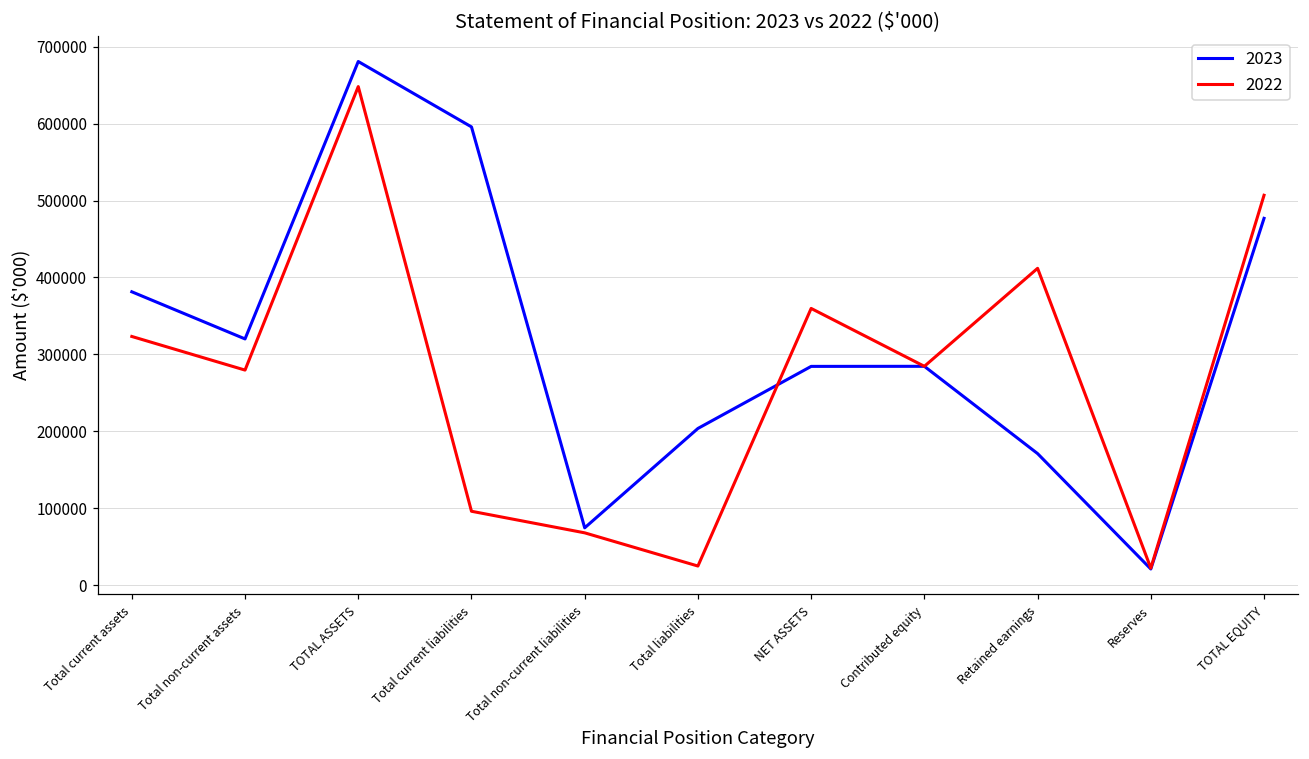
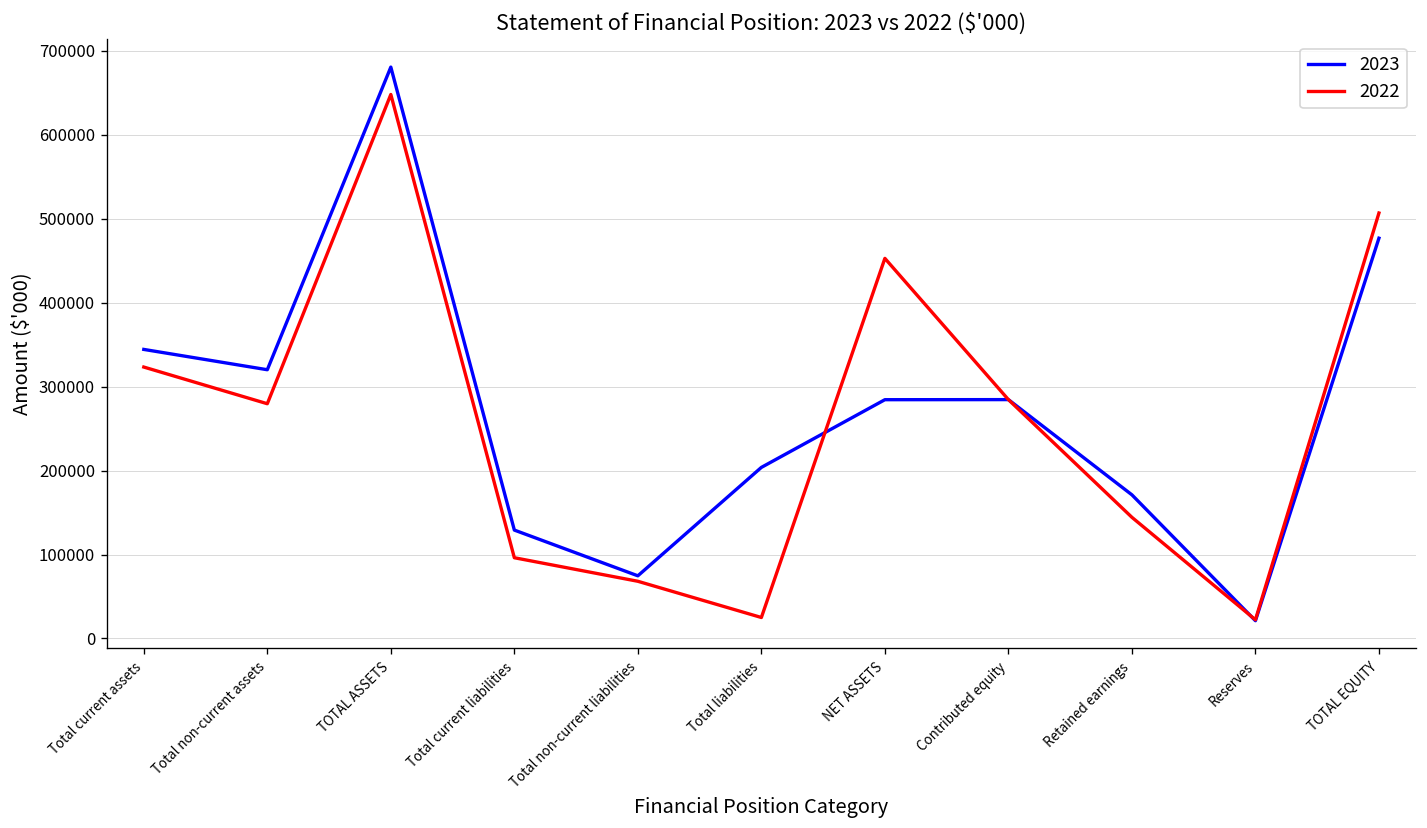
  {
    "2023": {
-     "Total current assets": 380000,
+     "Total current assets": 340000,
      "Total non-current assets": 320000,
      "TOTAL ASSETS": 680000,
-     "Total current liabilities": 600000,
+     "Total current liabilities": 130000,
      "Total non-current liabilities": 70000,
      "Total liabilities": 200000,
      "NET ASSETS": 280000,
      "Retained earnings": 170000,
      "TOTAL EQUITY": 480000
    },
    "2022": {
      "Total current assets": 320000,
      "Total non-current assets": 280000,
      "TOTAL ASSETS": 650000,
      "Total current liabilities": 100000,
      "Total non-current liabilities": 70000,
      "Total liabilities": 30000,
-     "NET ASSETS": 360000,
-     "Retained earnings": 410000,
+     "NET ASSETS": 450000,
+     "Retained earnings": 140000,
      "TOTAL EQUITY": 510000
    }
  }
